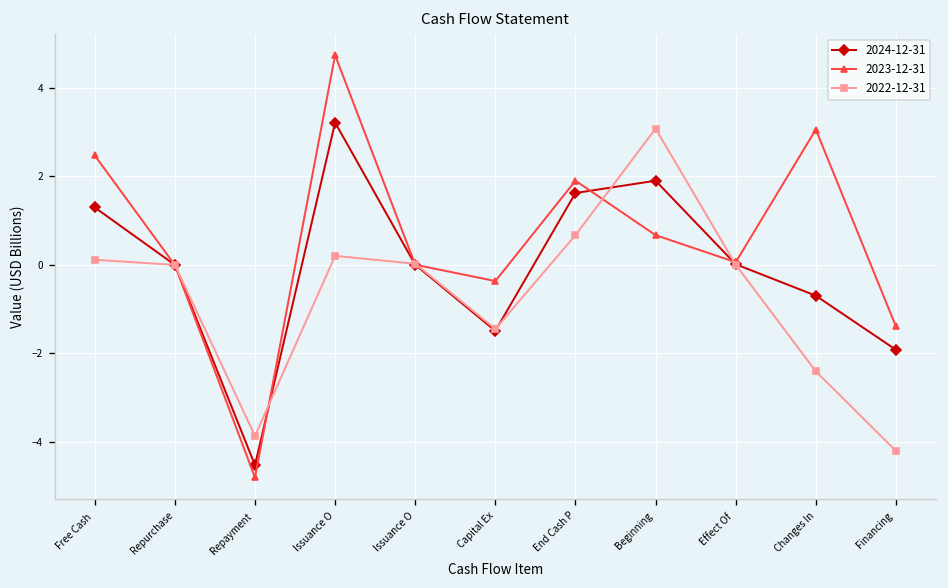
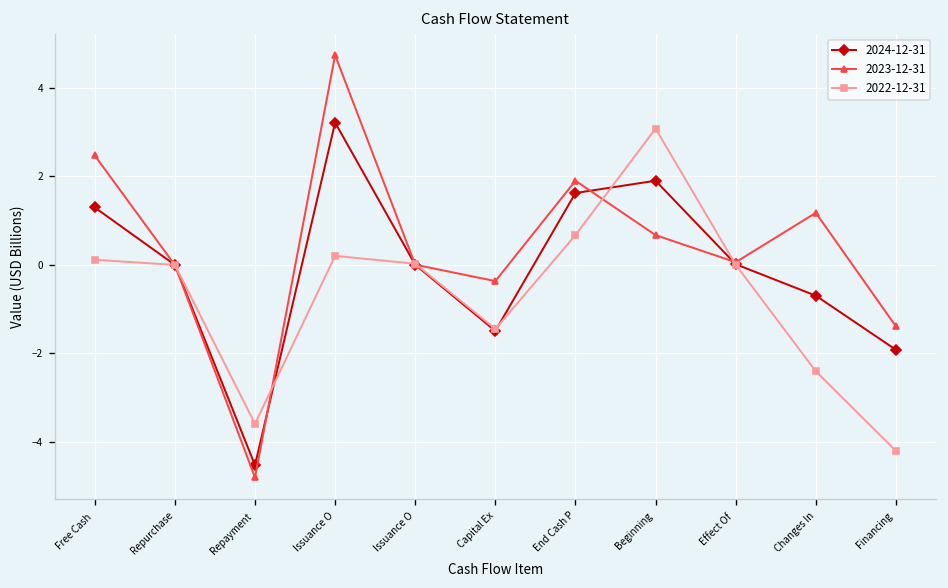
  {
    "2024-12-31": {
      "Free Cash": 1.3,
      "Repayment": -4.5,
      "End Cash P": 1.6,
      "Beginning": 1.9,
      "Changes In": -0.7,
      "Financing": -1.9
    },
    "2023-12-31": {
      "Free Cash": 2.5,
      "Repayment": -4.8,
      "Capital Ex": -0.4,
      "End Cash P": 1.9,
      "Beginning": 0.7,
-     "Changes In": 3.1,
+     "Changes In": 1.2,
      "Financing": -1.4
    },
    "2022-12-31": {
      "Free Cash": 0.1,
-     "Repayment": -3.9,
+     "Repayment": -3.6,
      "End Cash P": 0.7,
      "Beginning": 3.1,
      "Changes In": -2.4,
      "Financing": -4.2
    }
  }
